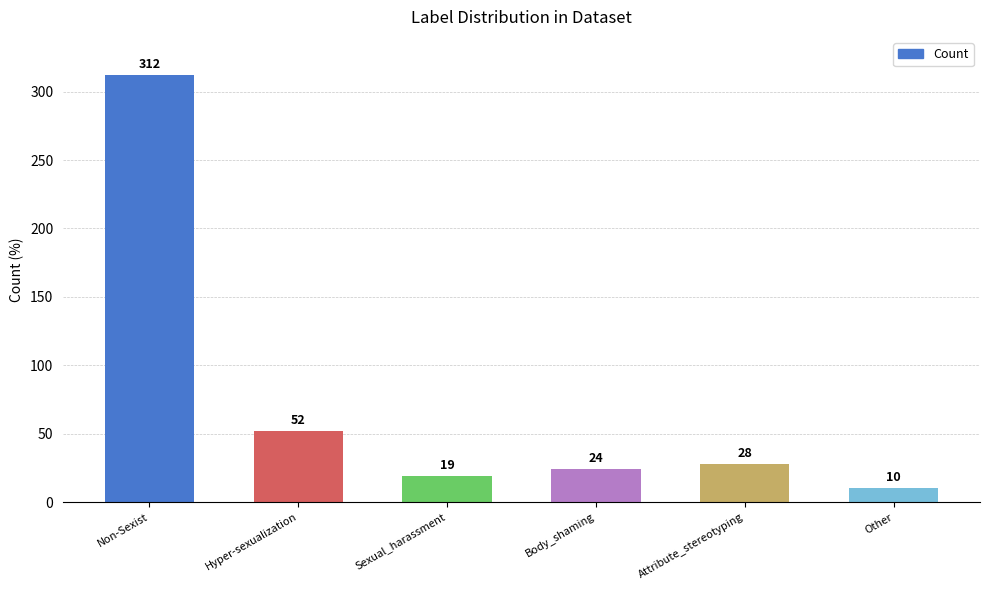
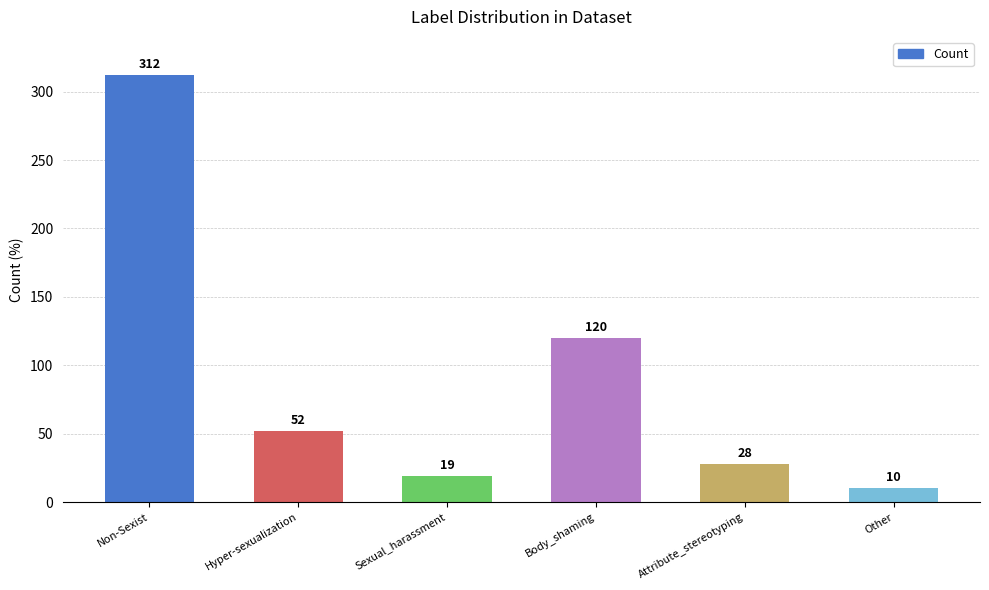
  {
    "Non-Sexist": 312,
    "Hyper-sexualization": 52,
    "Sexual_harassment": 19,
-   "Body_shaming": 24,
+   "Body_shaming": 120,
    "Attribute_stereotyping": 28,
    "Other": 10
  }
